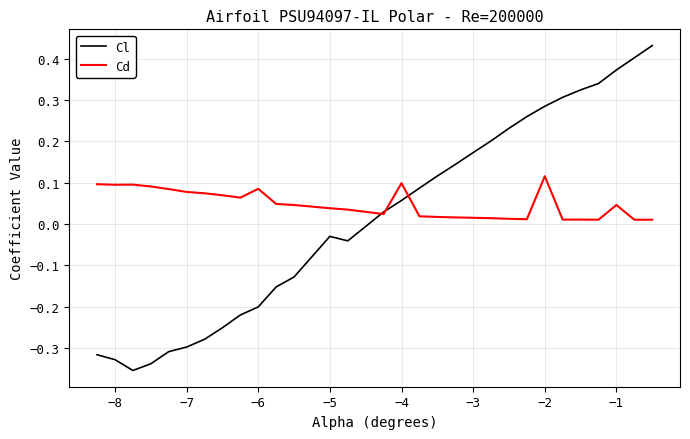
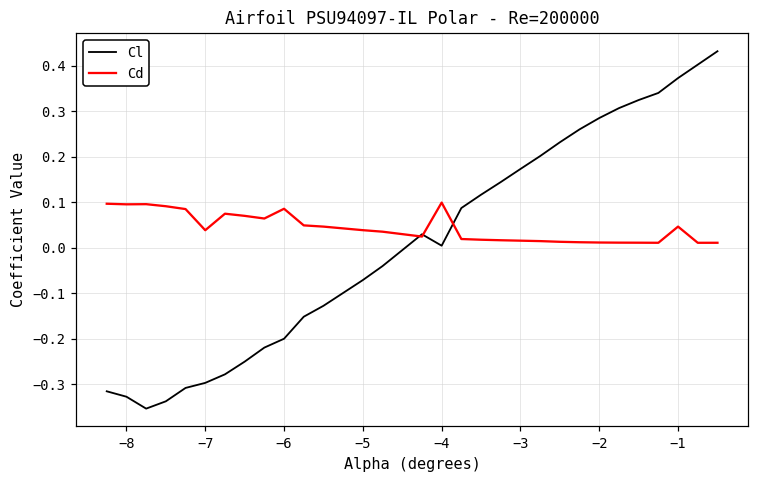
  {
    "Cl": {
      "−8": -0.33,
      "−7": -0.30,
      "−6": -0.20,
-     "−5": -0.03,
-     "−4": 0.06,
+     "−5": -0.07,
+     "−4": 0.00,
      "−3": 0.17,
      "−2": 0.29,
      "−1": 0.37
    },
    "Cd": {
      "−8": 0.10,
-     "−7": 0.08,
+     "−7": 0.04,
      "−6": 0.09,
      "−5": 0.04,
      "−4": 0.10,
      "−3": 0.02,
-     "−2": 0.12,
+     "−2": 0.01,
      "−1": 0.05
    }
  }
